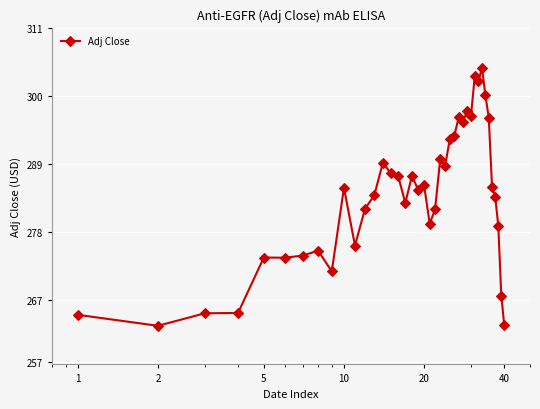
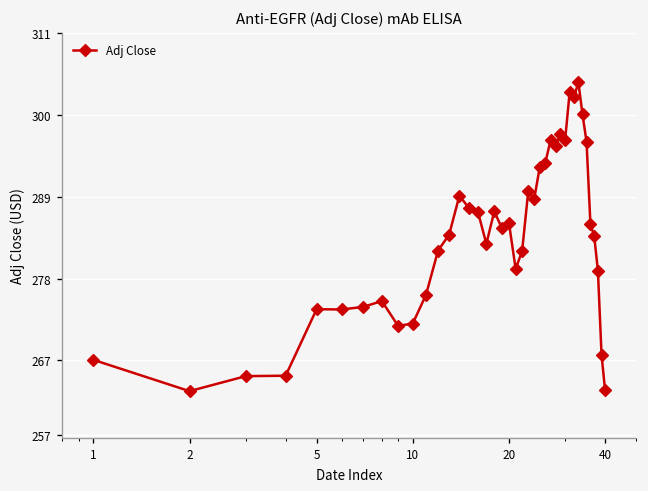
  {
-   "1": 265,
+   "1": 267,
    "2": 263,
    "5": 274,
-   "10": 285,
+   "10": 272,
    "20": 286,
    "40": 263
  }
